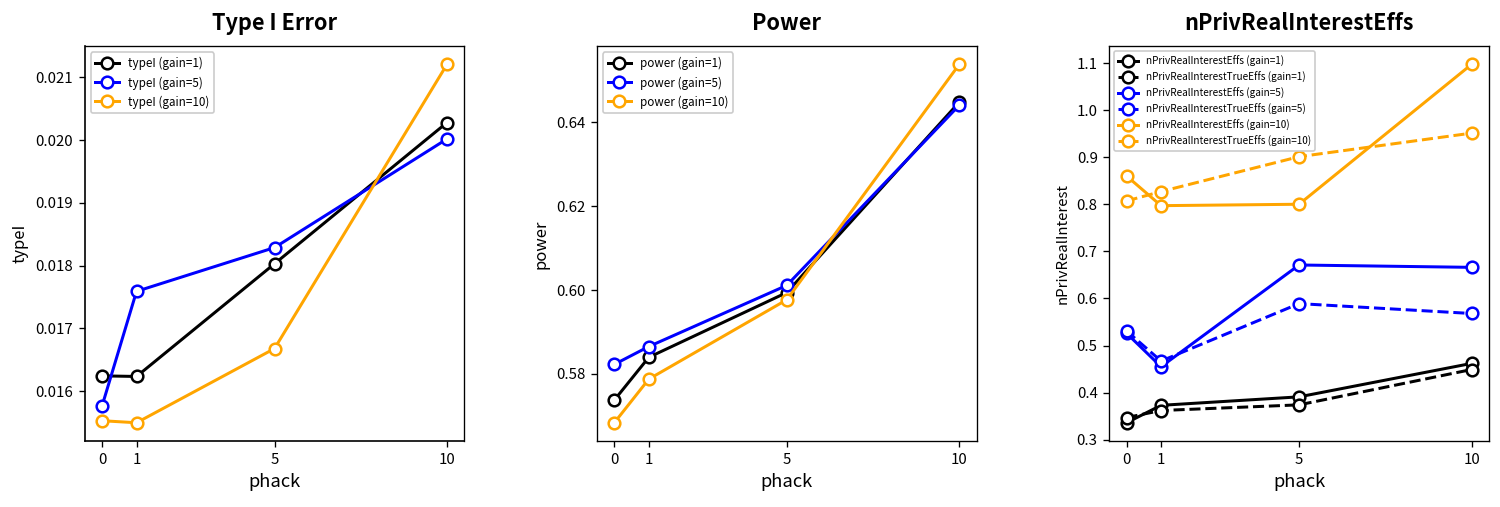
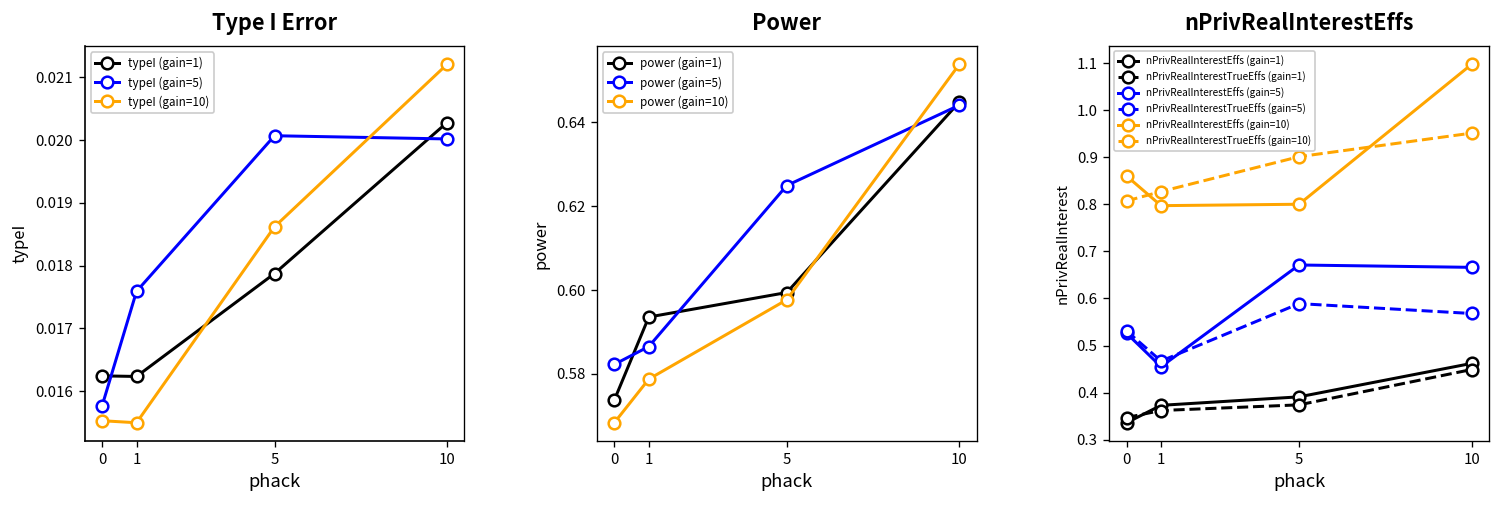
  {
    "Type I Error": {
      "typeI (gain=1)": {
        "0": 0.0162,
        "1": 0.0162,
-       "5": 0.0180,
+       "5": 0.0179,
        "10": 0.0203
      },
      "typeI (gain=5)": {
        "0": 0.0158,
        "1": 0.0176,
-       "5": 0.0183,
+       "5": 0.0201,
        "10": 0.0200
      },
      "typeI (gain=10)": {
        "0": 0.0155,
        "1": 0.0155,
-       "5": 0.0167,
+       "5": 0.0186,
        "10": 0.0212
      }
    },
    "Power": {
      "power (gain=1)": {
        "0": 0.574,
-       "1": 0.584,
+       "1": 0.594,
        "5": 0.599,
        "10": 0.645
      },
      "power (gain=5)": {
        "0": 0.582,
        "1": 0.586,
-       "5": 0.601,
+       "5": 0.625,
        "10": 0.644
      },
      "power (gain=10)": {
        "0": 0.568,
        "1": 0.579,
        "5": 0.598,
        "10": 0.654
      }
    }
  }
